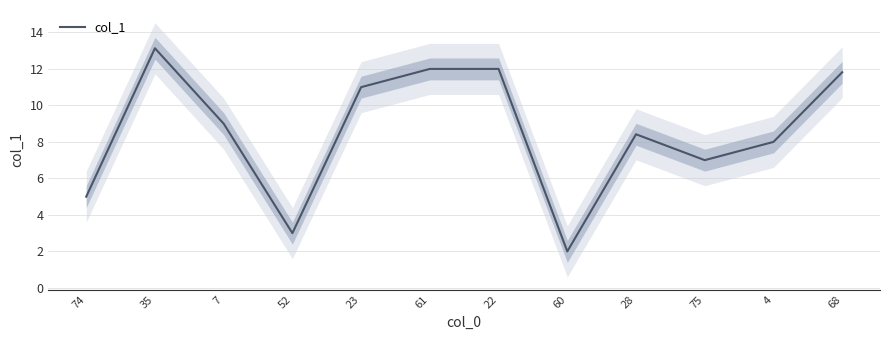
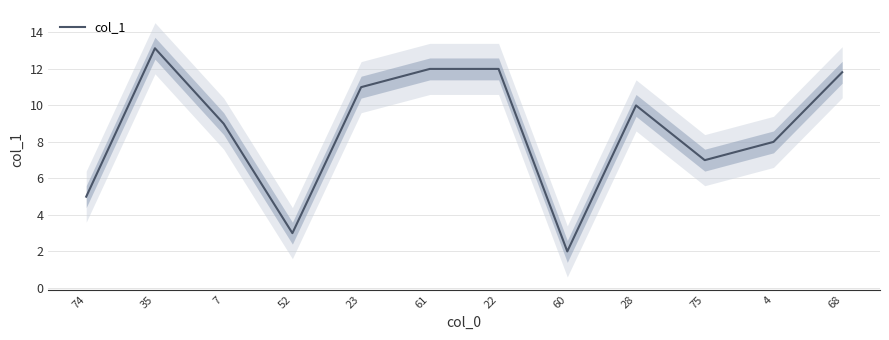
  {
    "col_1": {
      "74": 5.0,
      "35": 13.1,
      "7": 9.0,
      "52": 3.0,
      "23": 11.0,
      "61": 12.0,
      "22": 12.0,
      "60": 2.0,
-     "28": 8.4,
+     "28": 10.0,
      "75": 7.0,
      "4": 8.0,
      "68": 11.8
    }
  }
